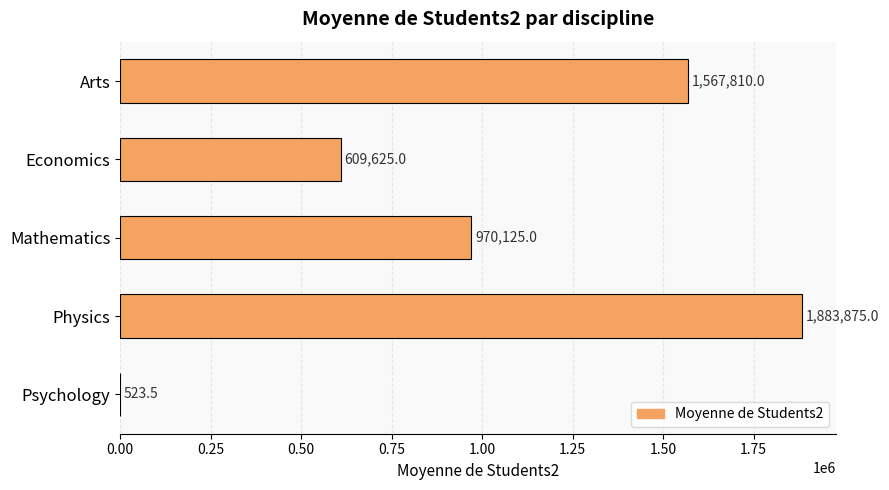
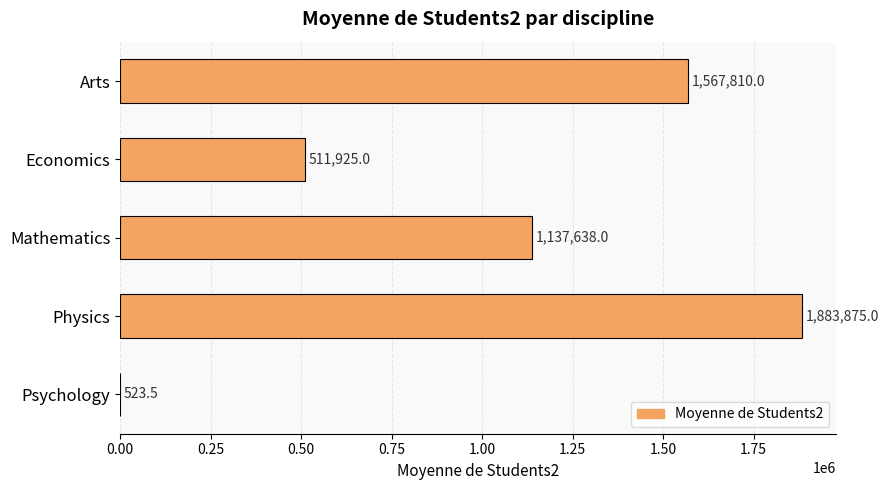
  {
    "Arts": "1,567,810.0",
-   "Economics": "609,625.0",
-   "Mathematics": "970,125.0",
+   "Economics": "511,925.0",
+   "Mathematics": "1,137,638.0",
    "Physics": "1,883,875.0",
    "Psychology": "523.5"
  }
